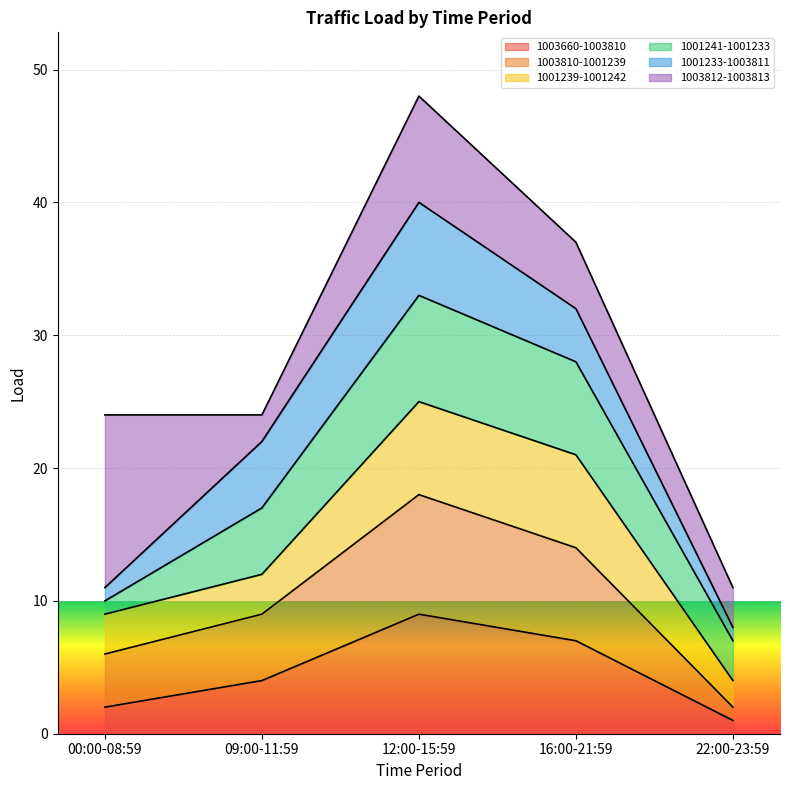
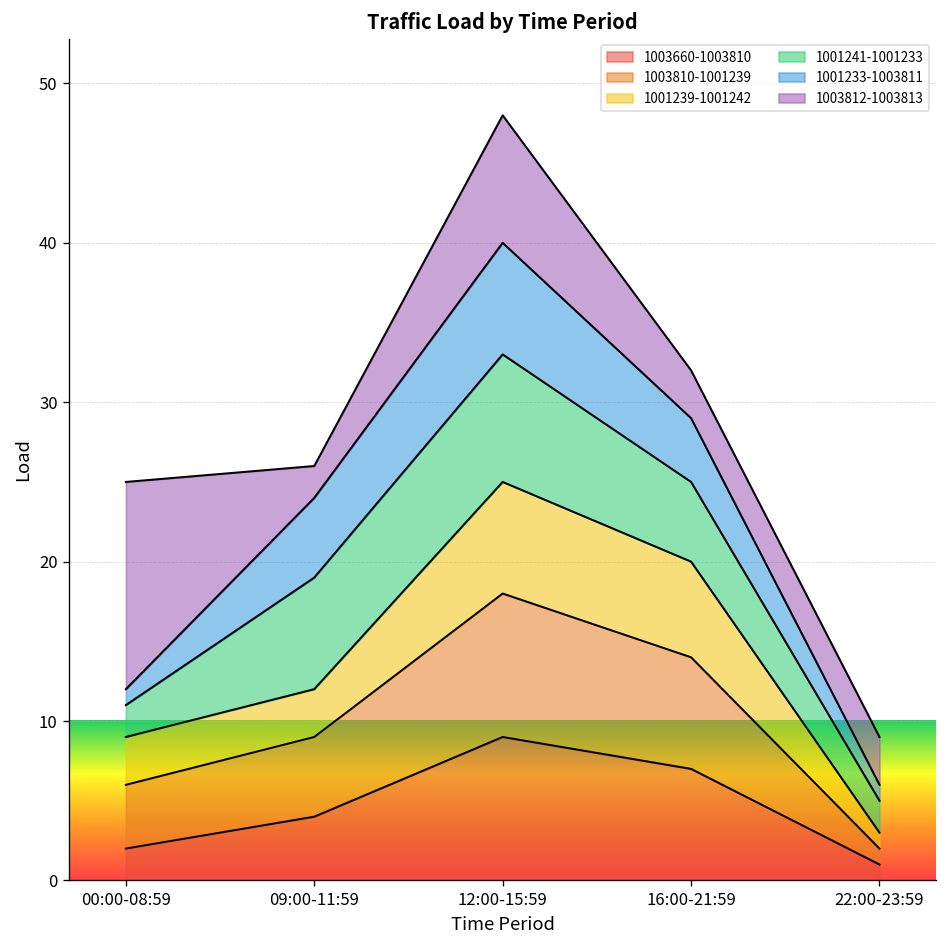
  {
    "1001239-1001242": {
      "00:00-08:59": 3,
      "09:00-11:59": 3,
      "12:00-15:59": 7,
-     "16:00-21:59": 7,
-     "22:00-23:59": 2
+     "16:00-21:59": 6,
+     "22:00-23:59": 1
    },
    "1001241-1001233": {
-     "00:00-08:59": 1,
-     "09:00-11:59": 5,
+     "00:00-08:59": 2,
+     "09:00-11:59": 7,
      "12:00-15:59": 8,
-     "16:00-21:59": 7,
-     "22:00-23:59": 3
+     "16:00-21:59": 5,
+     "22:00-23:59": 2
    },
    "1001233-1003811": {
      "00:00-08:59": 1,
      "09:00-11:59": 5,
      "12:00-15:59": 7,
      "16:00-21:59": 4,
      "22:00-23:59": 1
    },
    "1003812-1003813": {
      "00:00-08:59": 13,
      "09:00-11:59": 2,
      "12:00-15:59": 8,
-     "16:00-21:59": 5,
+     "16:00-21:59": 3,
      "22:00-23:59": 3
    }
  }
